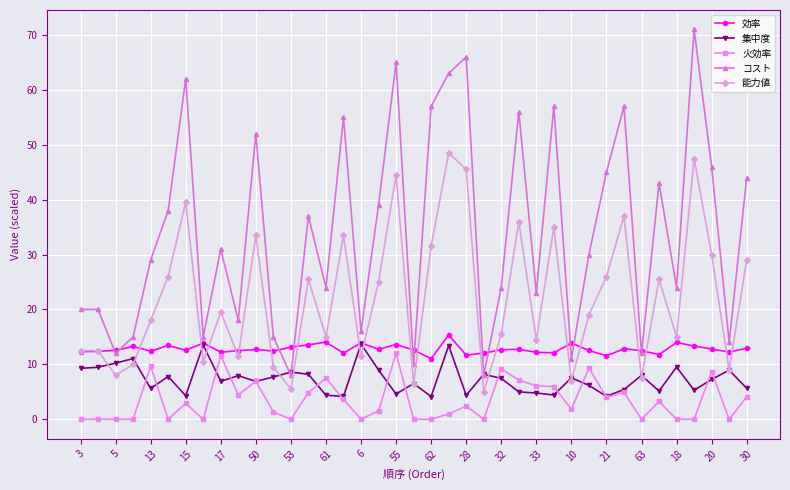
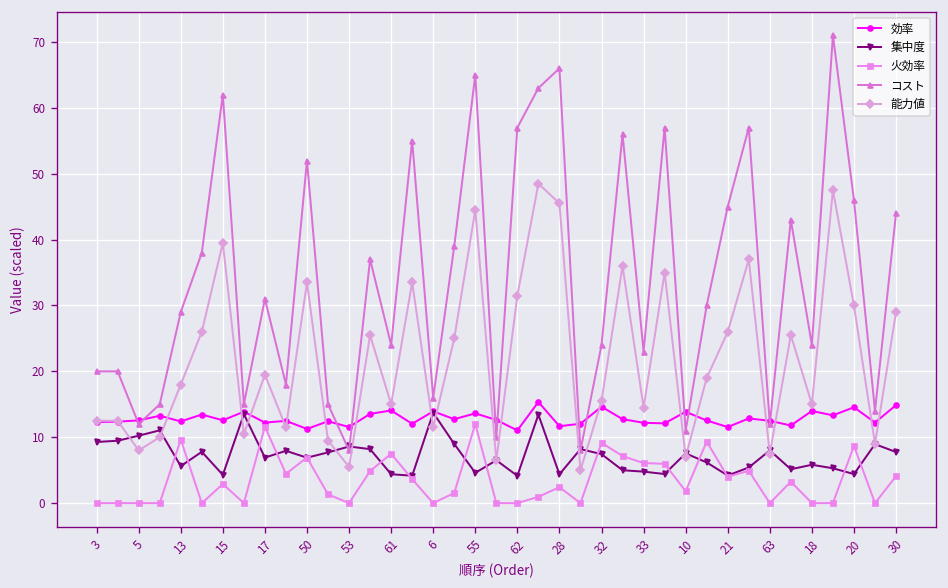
  {
    "効率": {
-     "50": 13,
-     "53": 13,
+     "50": 11,
+     "53": 12,
      "61": 14,
      "55": 14,
      "62": 11,
      "28": 12,
-     "32": 13,
+     "32": 15,
      "10": 14,
      "63": 13,
      "18": 14,
-     "20": 13,
-     "30": 13
+     "20": 15,
+     "30": 15
    },
    "集中度": {
      "53": 9,
      "61": 4,
      "55": 5,
      "62": 4,
      "28": 4,
      "32": 7,
      "10": 8,
      "63": 8,
-     "18": 10,
-     "20": 7,
-     "30": 6
+     "18": 6,
+     "20": 4,
+     "30": 8
    }
  }
